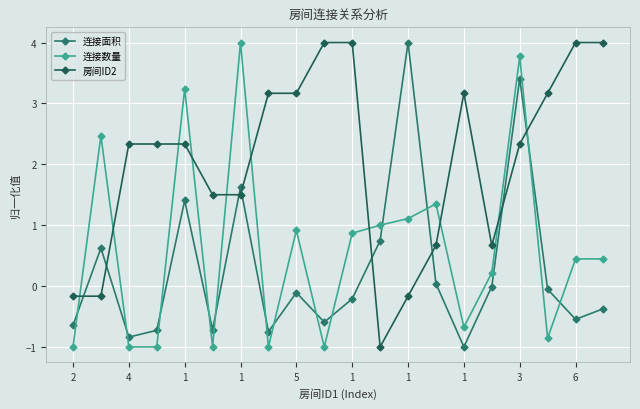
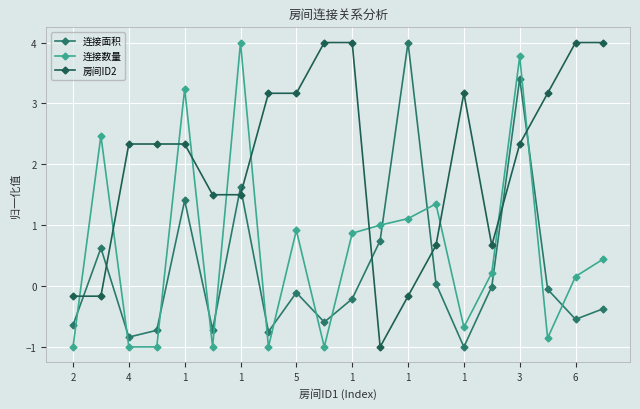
  {
    "连接数量": {
      "2": -1.0,
      "4": -1.0,
-     "6": 0.4
+     "6": 0.2
    }
  }
